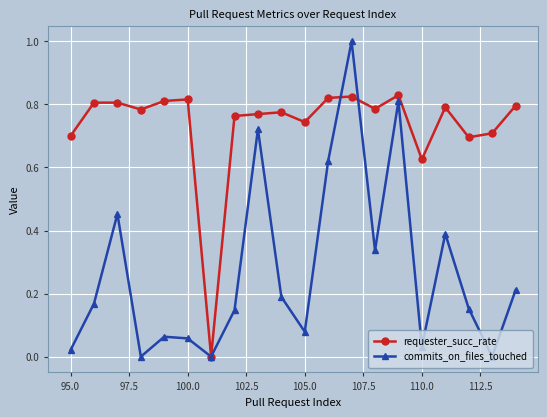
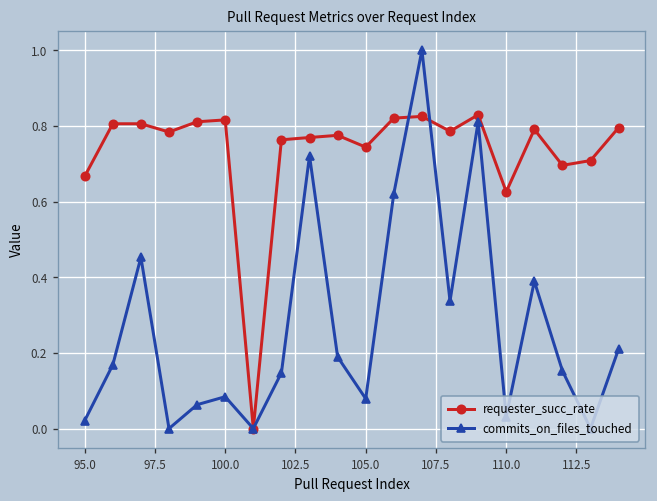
  {
    "requester_succ_rate": {
-     "95.0": 0.70,
+     "95.0": 0.67,
      "100.0": 0.82,
      "105.0": 0.74,
      "110.0": 0.63
    },
    "commits_on_files_touched": {
      "95.0": 0.02,
-     "100.0": 0.06,
+     "100.0": 0.08,
      "105.0": 0.08
    }
  }
